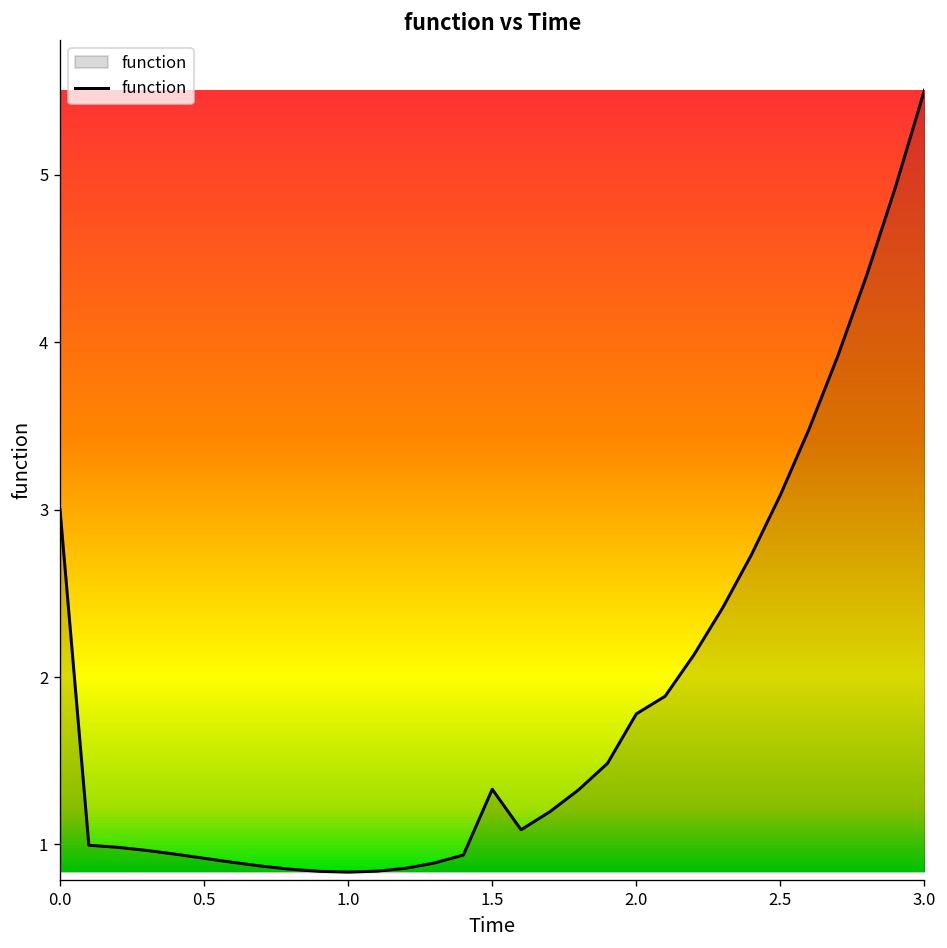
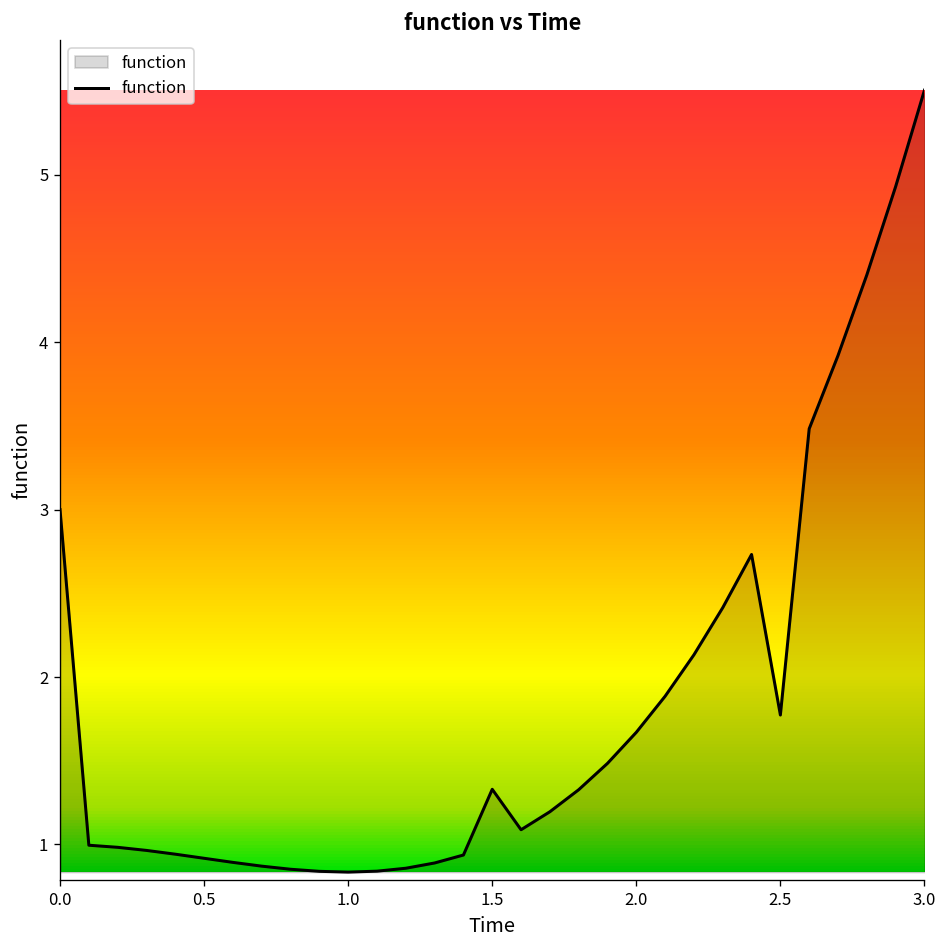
  {
    "0.0": 3.00,
    "0.5": 0.92,
    "1.0": 0.84,
    "1.5": 1.33,
-   "2.0": 1.78,
-   "2.5": 3.09,
+   "2.0": 1.67,
+   "2.5": 1.77,
    "3.0": 5.51
  }
